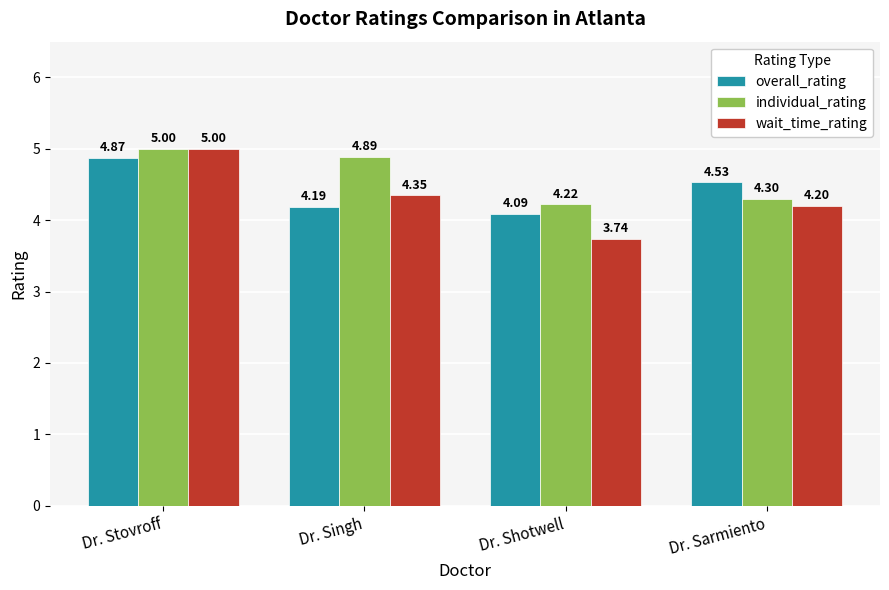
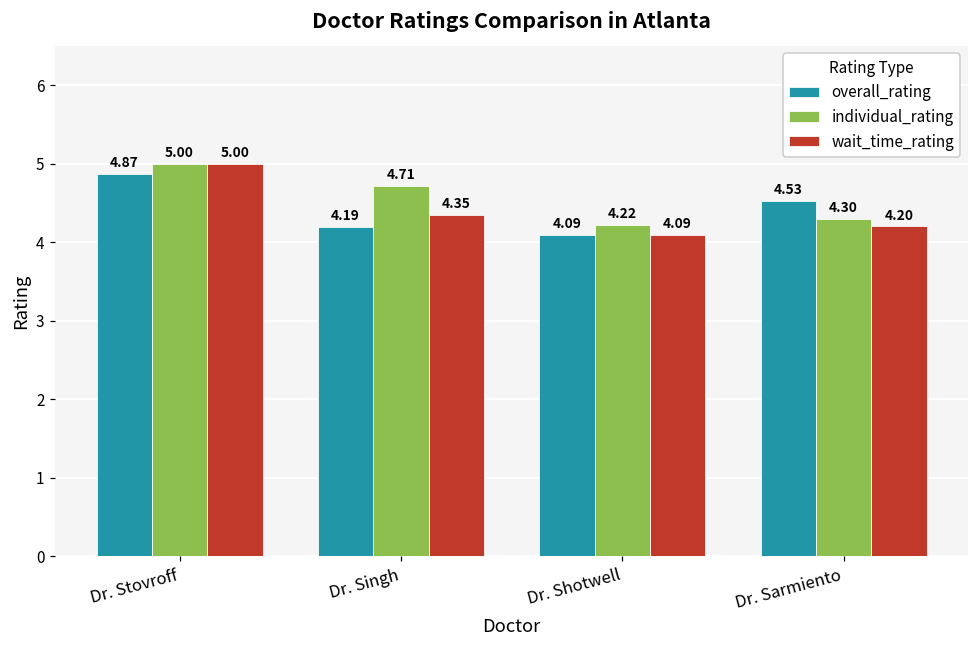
  {
    "overall_rating": {
      "Dr. Stovroff": 4.87,
      "Dr. Singh": 4.19,
      "Dr. Shotwell": 4.09,
      "Dr. Sarmiento": 4.53
    },
    "individual_rating": {
      "Dr. Stovroff": 5.00,
-     "Dr. Singh": 4.89,
+     "Dr. Singh": 4.71,
      "Dr. Shotwell": 4.22,
      "Dr. Sarmiento": 4.30
    },
    "wait_time_rating": {
      "Dr. Stovroff": 5.00,
      "Dr. Singh": 4.35,
-     "Dr. Shotwell": 3.74,
+     "Dr. Shotwell": 4.09,
      "Dr. Sarmiento": 4.20
    }
  }
